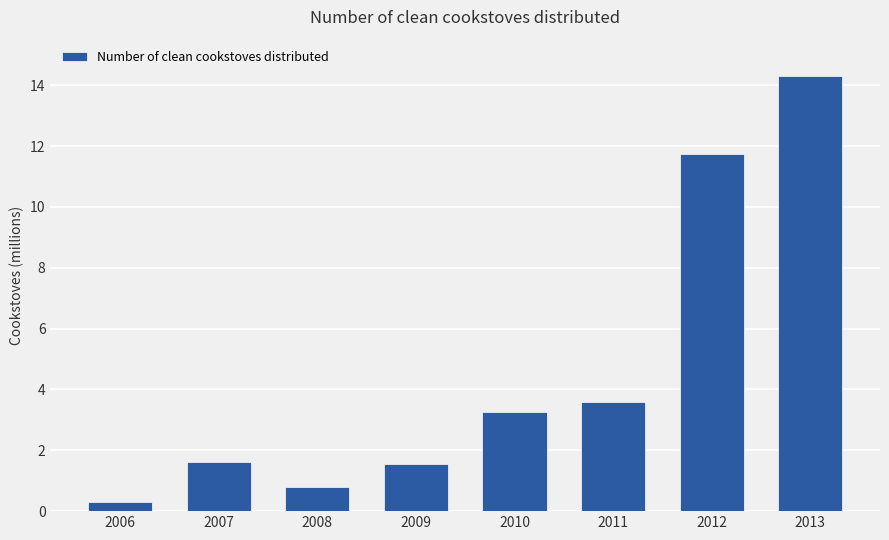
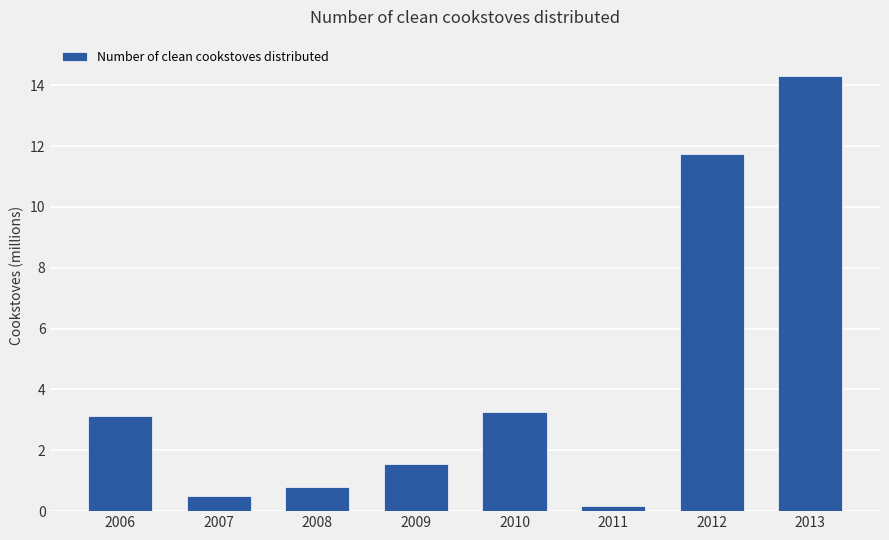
  {
-   "2006": 0.3,
-   "2007": 1.6,
+   "2006": 3.1,
+   "2007": 0.5,
    "2008": 0.8,
    "2009": 1.5,
    "2010": 3.3,
-   "2011": 3.6,
+   "2011": 0.2,
    "2012": 11.7,
    "2013": 14.3
  }
